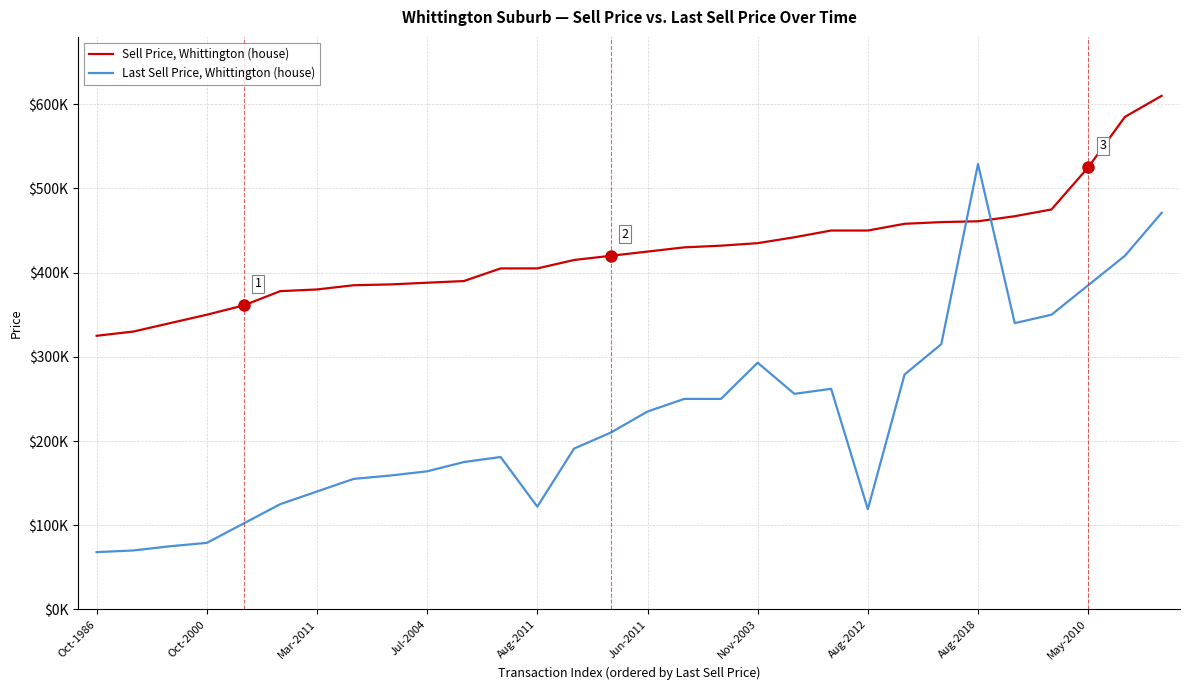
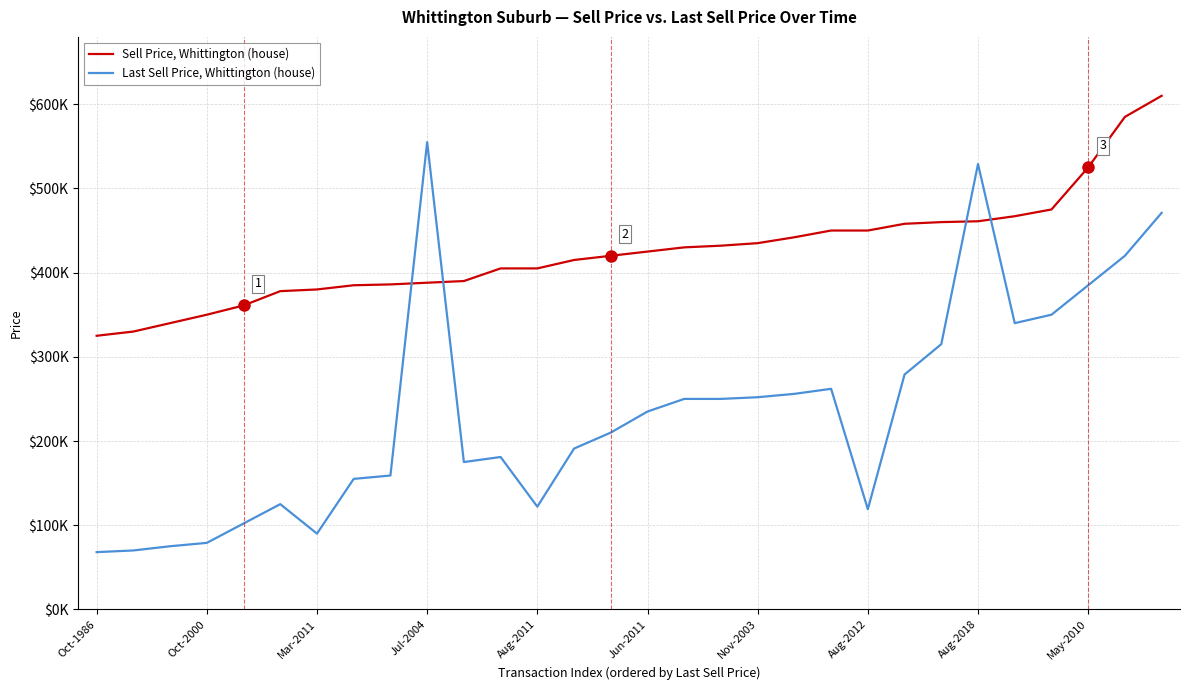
  {
    "Last Sell Price, Whittington (house)": {
      "Oct-1986": "$70000",
      "Oct-2000": "$80000",
-     "Mar-2011": "$140000",
-     "Jul-2004": "$160000",
+     "Mar-2011": "$90000",
+     "Jul-2004": "$560000",
      "Aug-2011": "$120000",
      "Jun-2011": "$240000",
-     "Nov-2003": "$290000",
+     "Nov-2003": "$250000",
      "Aug-2012": "$120000",
      "Aug-2018": "$530000"
    }
  }
